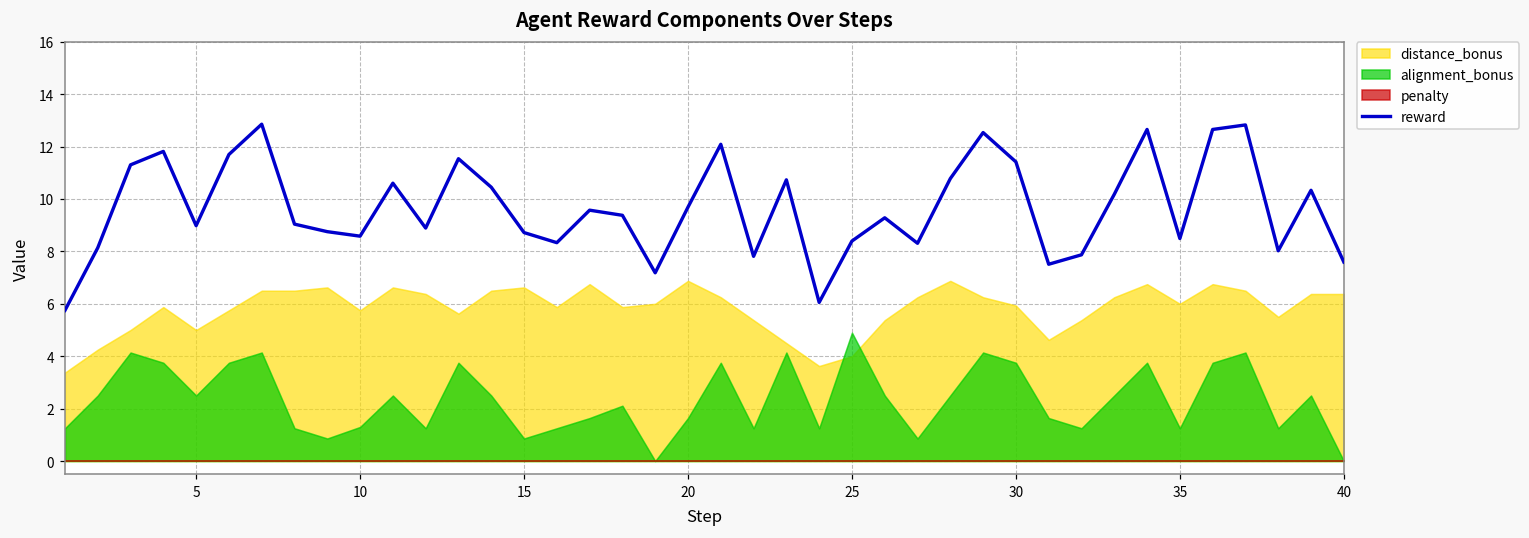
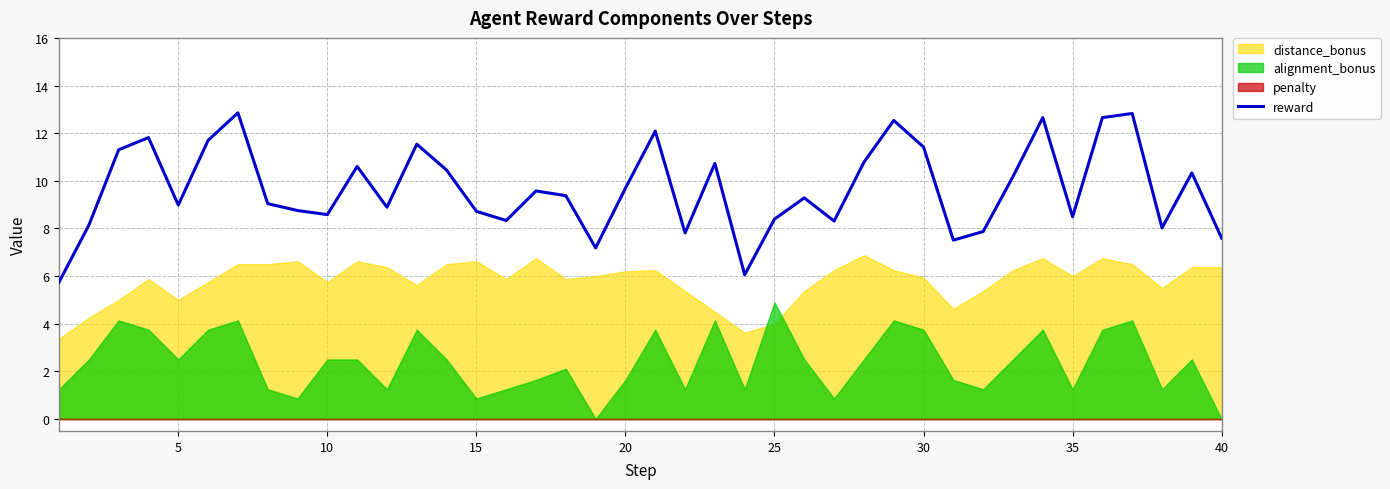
  {
    "reward": {
      "5": 9.0,
      "10": 8.6,
      "15": 8.7,
      "20": 9.7,
      "25": 8.4,
      "30": 11.4,
      "35": 8.5,
      "40": 7.6
    },
    "distance_bonus": {
      "5": 5.0,
      "10": 5.8,
      "15": 6.6,
-     "20": 6.9,
+     "20": 6.2,
      "25": 4.0,
      "30": 5.9,
      "35": 6.0,
      "40": 6.4
    },
    "alignment_bonus": {
      "5": 2.5,
-     "10": 1.3,
+     "10": 2.5,
      "15": 0.9,
      "20": 1.6,
      "25": 4.9,
      "30": 3.8,
      "35": 1.3
    }
  }
